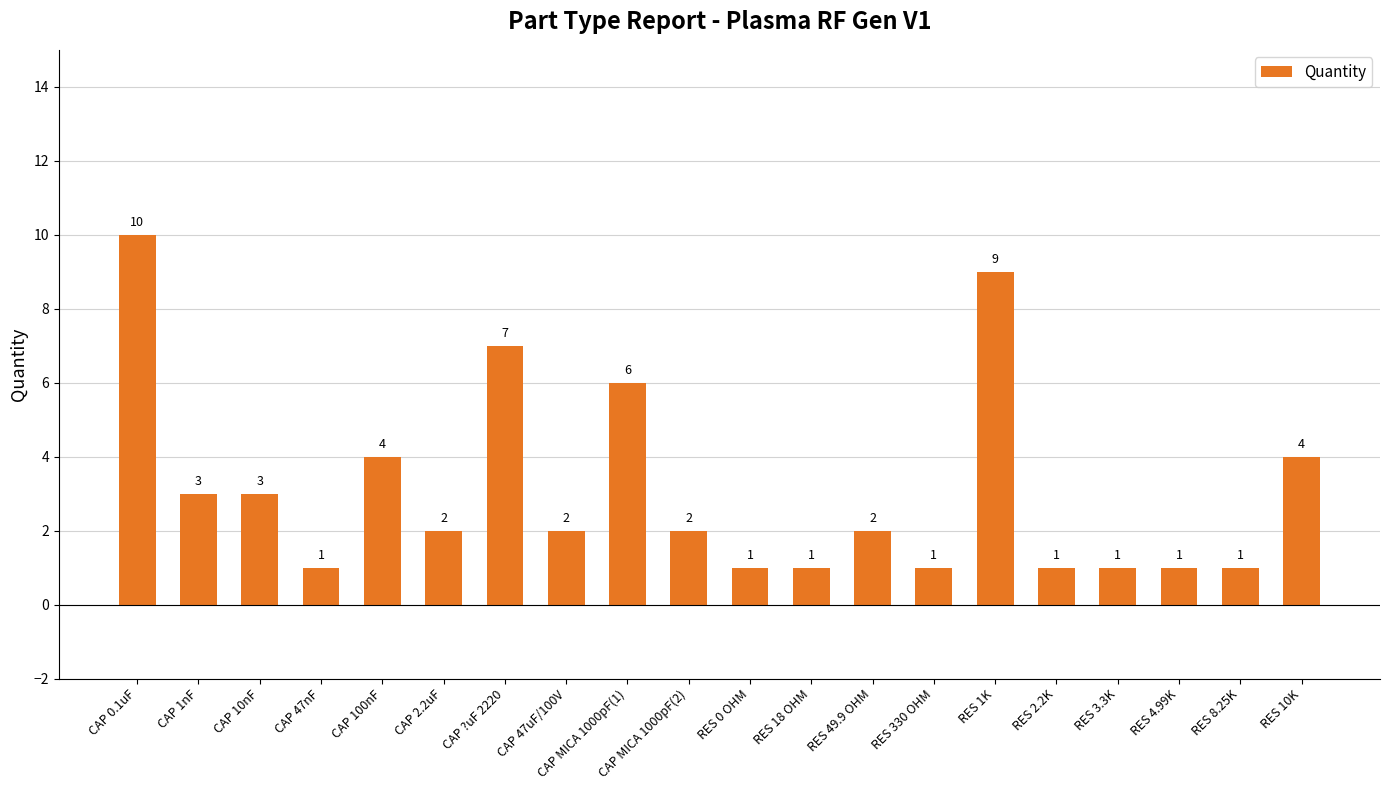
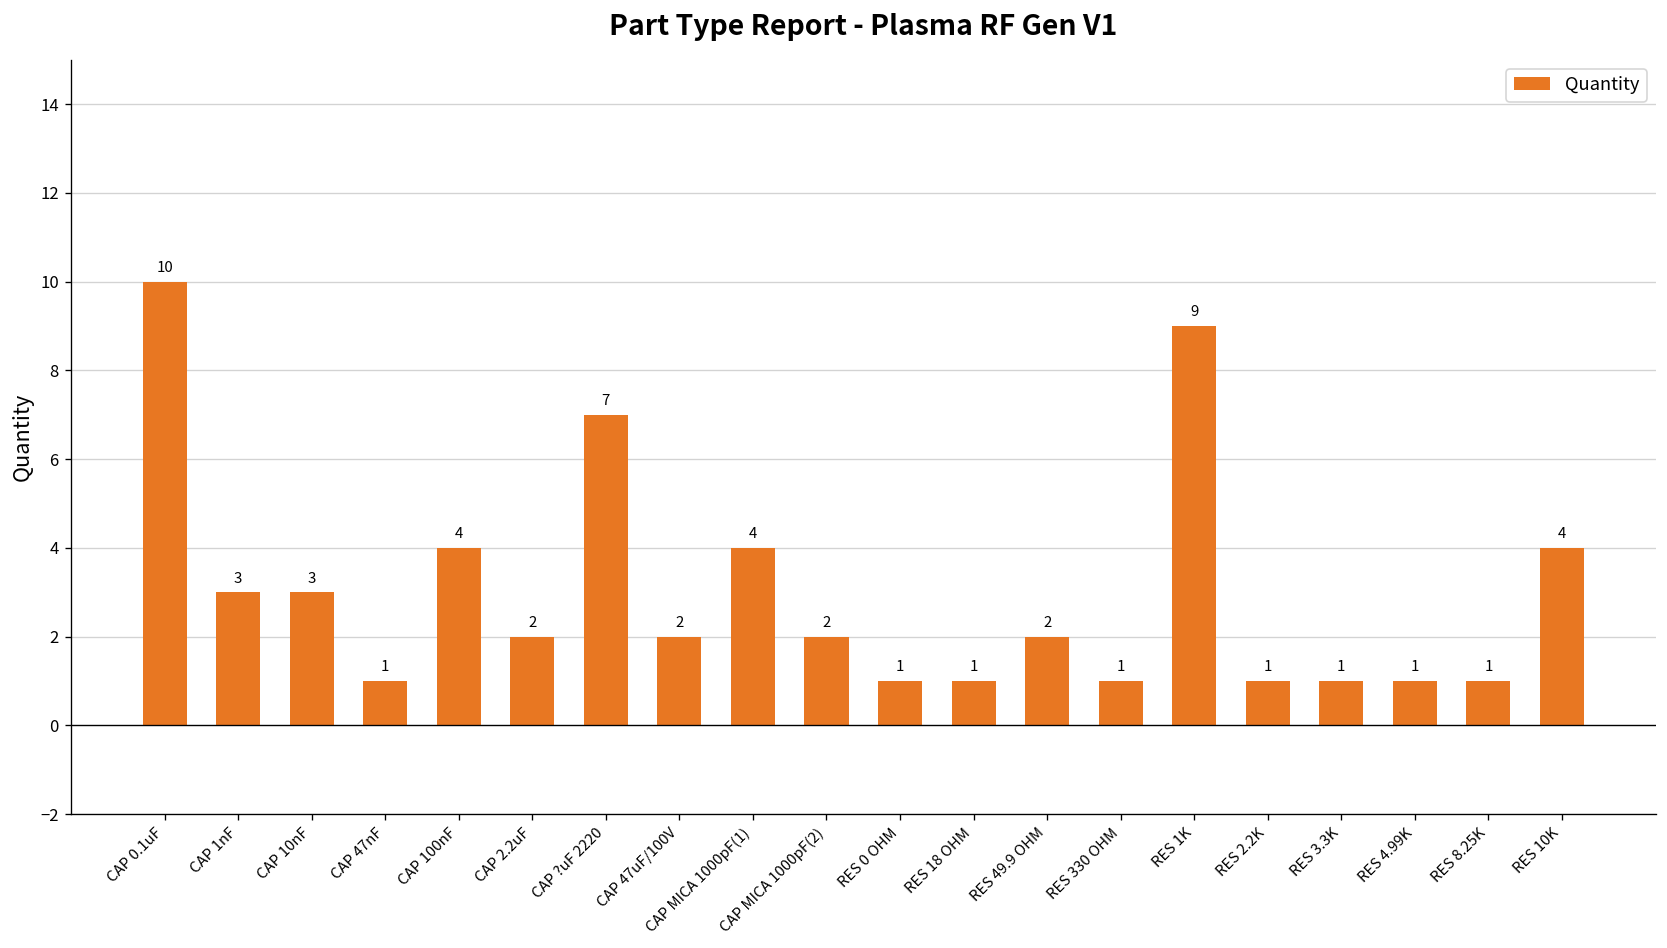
  {
    "CAP 0.1uF": 10,
    "CAP 1nF": 3,
    "CAP 10nF": 3,
    "CAP 47nF": 1,
    "CAP 100nF": 4,
    "CAP 2.2uF": 2,
    "CAP ?uF 2220": 7,
    "CAP 47uF/100V": 2,
-   "CAP MICA 1000pF(1)": 6,
+   "CAP MICA 1000pF(1)": 4,
    "CAP MICA 1000pF(2)": 2,
    "RES 0 OHM": 1,
    "RES 18 OHM": 1,
    "RES 49.9 OHM": 2,
    "RES 330 OHM": 1,
    "RES 1K": 9,
    "RES 2.2K": 1,
    "RES 3.3K": 1,
    "RES 4.99K": 1,
    "RES 8.25K": 1,
    "RES 10K": 4
  }
